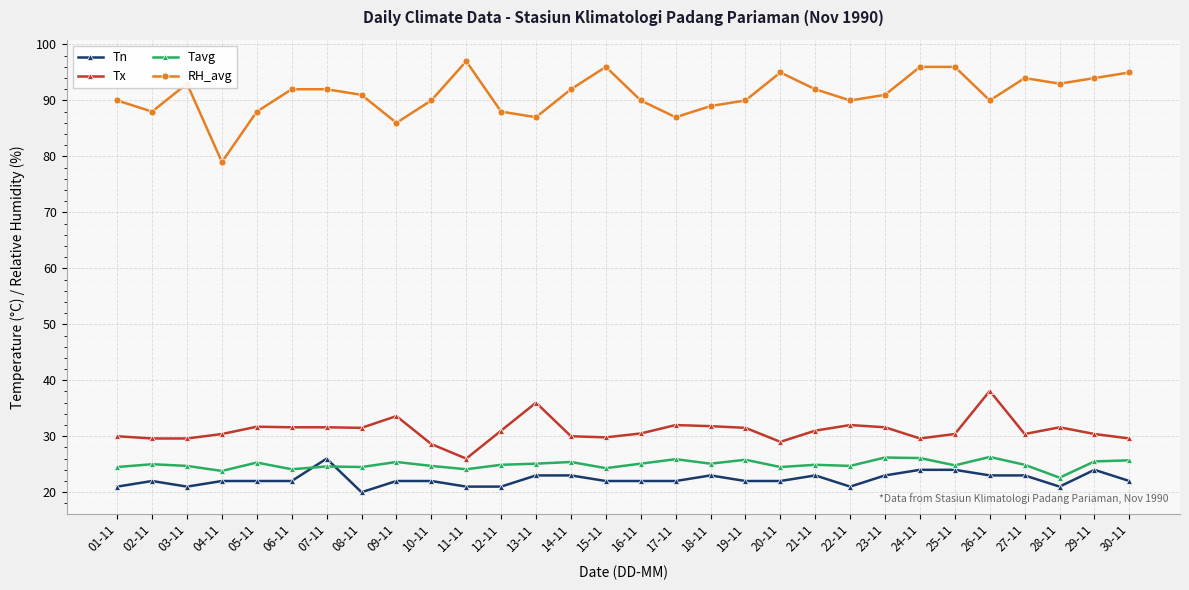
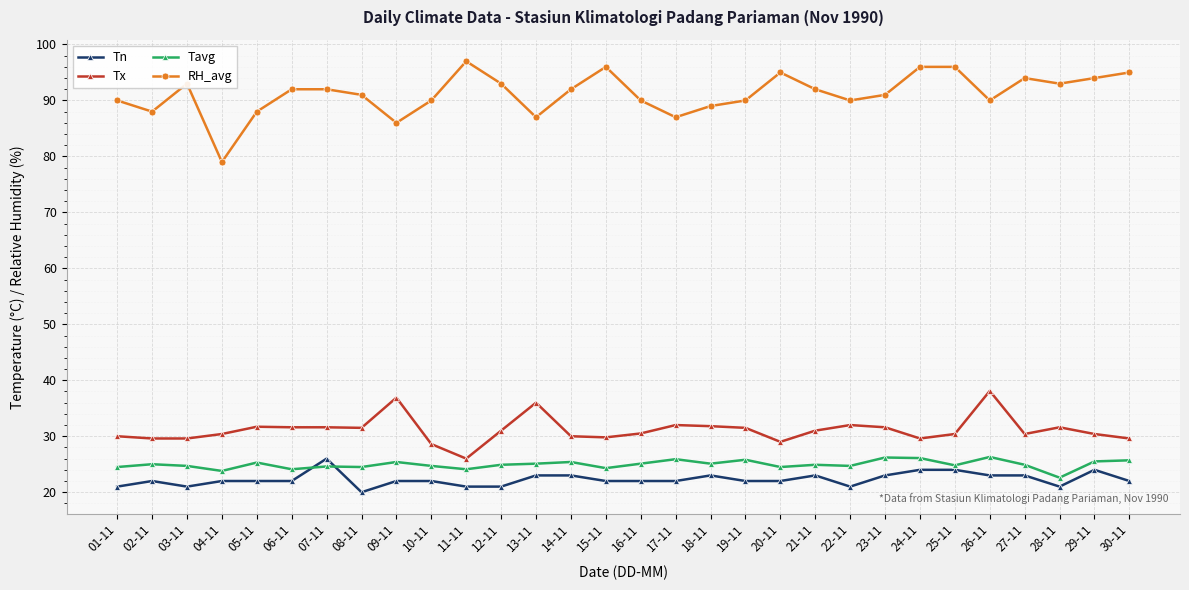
  {
    "Tn": {
      "01-11": 21,
      "02-11": 22,
      "03-11": 21,
      "04-11": 22,
      "05-11": 22,
      "06-11": 22,
      "07-11": 26,
      "08-11": 20,
      "09-11": 22,
      "10-11": 22,
      "11-11": 21,
      "12-11": 21,
      "13-11": 23,
      "14-11": 23,
      "15-11": 22,
      "16-11": 22,
      "17-11": 22,
      "18-11": 23,
      "19-11": 22,
      "20-11": 22,
      "21-11": 23,
      "22-11": 21,
      "23-11": 23,
      "24-11": 24,
      "25-11": 24,
      "26-11": 23,
      "27-11": 23,
      "29-11": 24,
      "30-11": 22
    },
    "Tx": {
      "01-11": 30,
      "02-11": 30,
      "03-11": 30,
      "04-11": 30,
      "05-11": 32,
      "06-11": 32,
      "07-11": 32,
      "08-11": 32,
-     "09-11": 34,
+     "09-11": 37,
      "10-11": 29,
      "11-11": 26,
      "12-11": 31,
      "13-11": 36,
      "14-11": 30,
      "15-11": 30,
      "16-11": 31,
      "17-11": 32,
      "18-11": 32,
      "19-11": 32,
      "20-11": 29,
      "21-11": 31,
      "22-11": 32,
      "23-11": 32,
      "24-11": 30,
      "25-11": 30,
      "26-11": 38,
      "27-11": 30,
      "28-11": 32,
      "29-11": 30,
      "30-11": 30
    },
    "Tavg": {
      "01-11": 25,
      "02-11": 25,
      "03-11": 25,
      "04-11": 24,
      "05-11": 25,
      "06-11": 24,
      "07-11": 25,
      "08-11": 25,
      "09-11": 25,
      "10-11": 25,
      "11-11": 24,
      "12-11": 25,
      "13-11": 25,
      "14-11": 25,
      "15-11": 24,
      "16-11": 25,
      "17-11": 26,
      "18-11": 25,
      "19-11": 26,
      "20-11": 25,
      "21-11": 25,
      "22-11": 25,
      "23-11": 26,
      "24-11": 26,
      "25-11": 25,
      "26-11": 26,
      "27-11": 25,
      "28-11": 23,
      "29-11": 26,
      "30-11": 26
    },
    "RH_avg": {
      "01-11": 90,
      "02-11": 88,
      "04-11": 79,
      "05-11": 88,
      "06-11": 92,
      "07-11": 92,
      "08-11": 91,
      "09-11": 86,
      "10-11": 90,
      "11-11": 97,
-     "12-11": 88,
+     "12-11": 93,
      "13-11": 87,
      "14-11": 92,
      "15-11": 96,
      "16-11": 90,
      "17-11": 87,
      "18-11": 89,
      "19-11": 90,
      "20-11": 95,
      "21-11": 92,
      "22-11": 90,
      "23-11": 91,
      "24-11": 96,
      "25-11": 96,
      "26-11": 90,
      "27-11": 94,
      "28-11": 93,
      "29-11": 94,
      "30-11": 95
    }
  }
